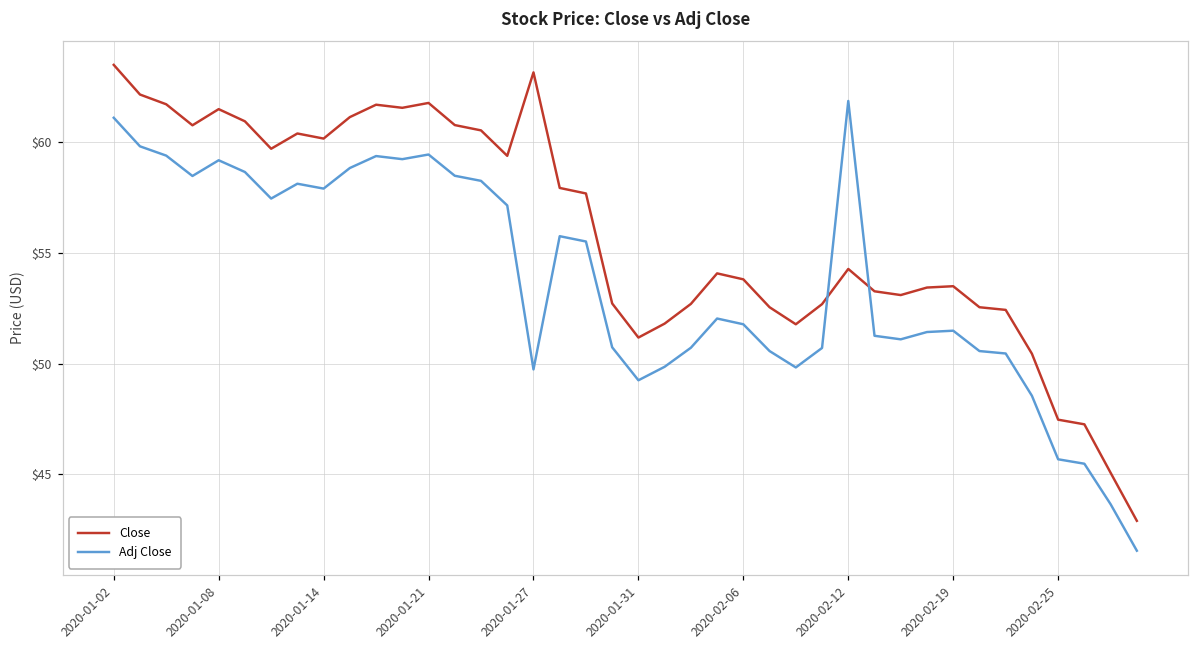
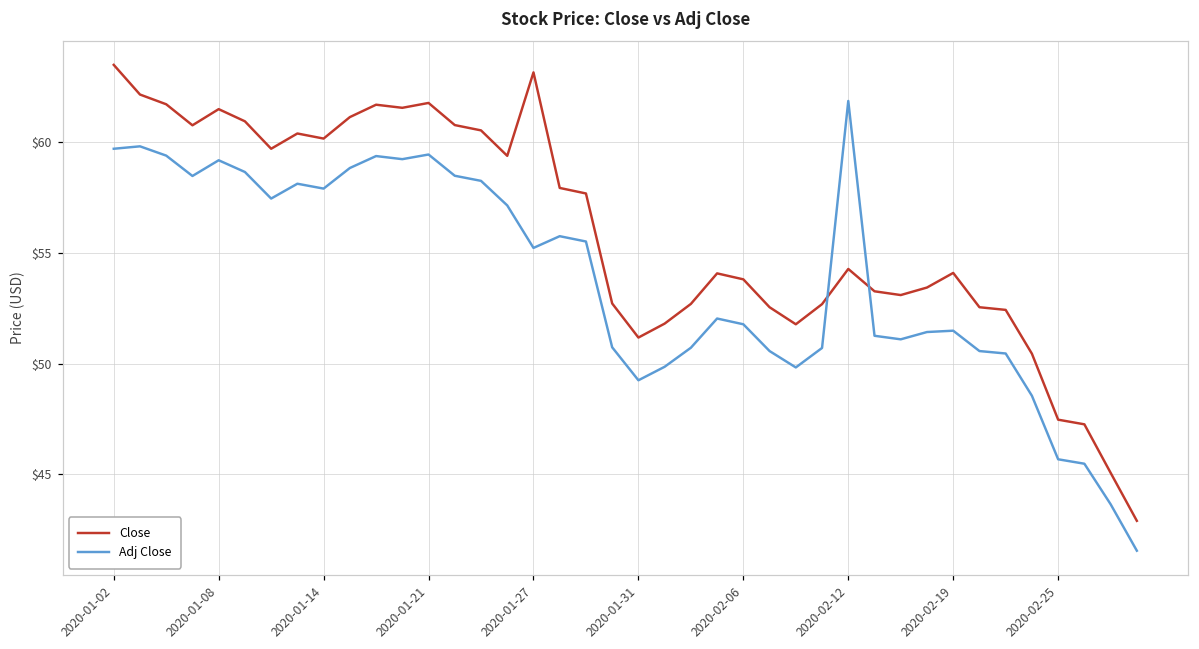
  {
    "Close": {
      "2020-01-02": "$63.5",
      "2020-01-08": "$61.5",
      "2020-01-14": "$60.2",
      "2020-01-21": "$61.8",
      "2020-01-27": "$63.2",
      "2020-01-31": "$51.2",
      "2020-02-06": "$53.8",
      "2020-02-12": "$54.3",
-     "2020-02-19": "$53.5",
+     "2020-02-19": "$54.1",
      "2020-02-25": "$47.5"
    },
    "Adj Close": {
-     "2020-01-02": "$61.1",
+     "2020-01-02": "$59.7",
      "2020-01-08": "$59.2",
      "2020-01-14": "$57.9",
      "2020-01-21": "$59.5",
-     "2020-01-27": "$49.7",
+     "2020-01-27": "$55.2",
      "2020-01-31": "$49.3",
      "2020-02-06": "$51.8",
      "2020-02-12": "$61.9",
      "2020-02-19": "$51.5",
      "2020-02-25": "$45.7"
    }
  }
